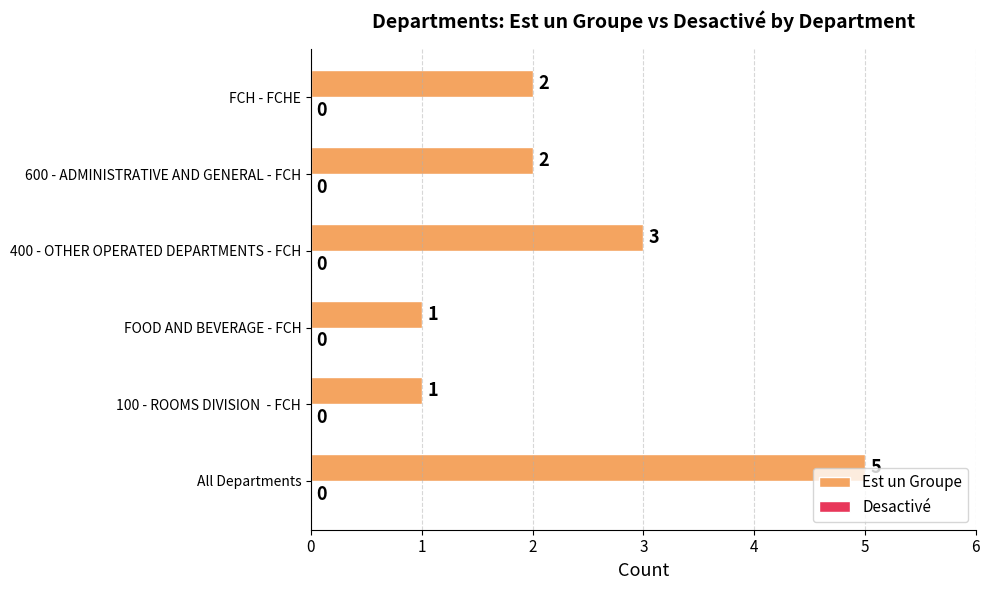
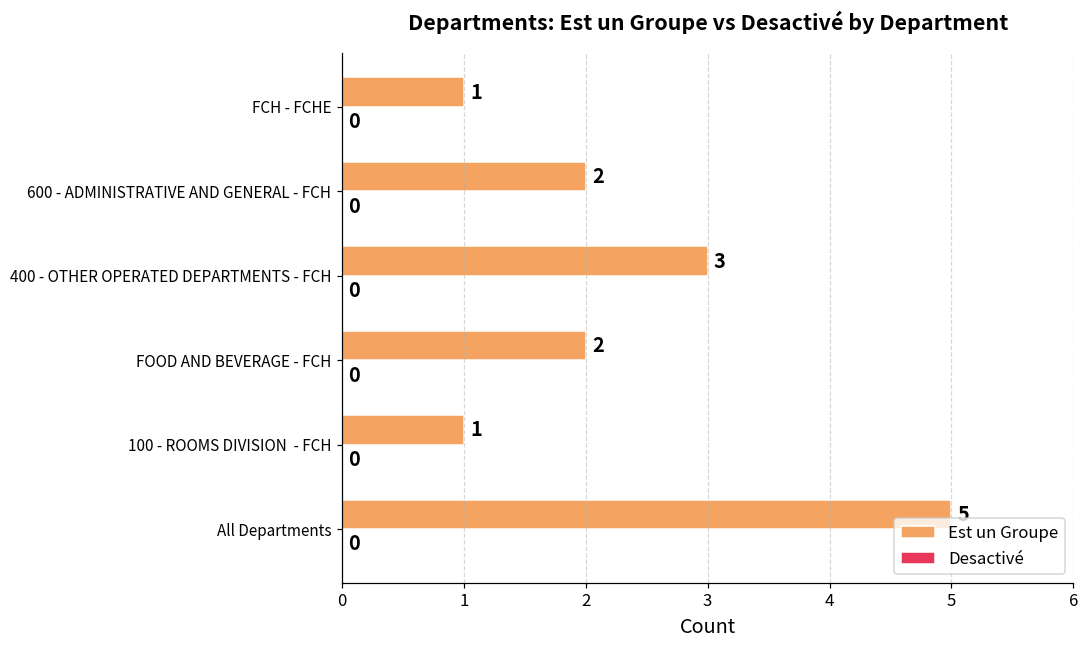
  {
    "Est un Groupe": {
-     "FCH - FCHE": 2,
+     "FCH - FCHE": 1,
      "600 - ADMINISTRATIVE AND GENERAL - FCH": 2,
      "400 - OTHER OPERATED DEPARTMENTS - FCH": 3,
-     "FOOD AND BEVERAGE - FCH": 1,
+     "FOOD AND BEVERAGE - FCH": 2,
      "100 - ROOMS DIVISION - FCH": 1
    },
    "Desactivé": {
      "FCH - FCHE": 0,
      "600 - ADMINISTRATIVE AND GENERAL - FCH": 0,
      "400 - OTHER OPERATED DEPARTMENTS - FCH": 0,
      "FOOD AND BEVERAGE - FCH": 0,
      "100 - ROOMS DIVISION - FCH": 0,
      "All Departments": 0
    }
  }
